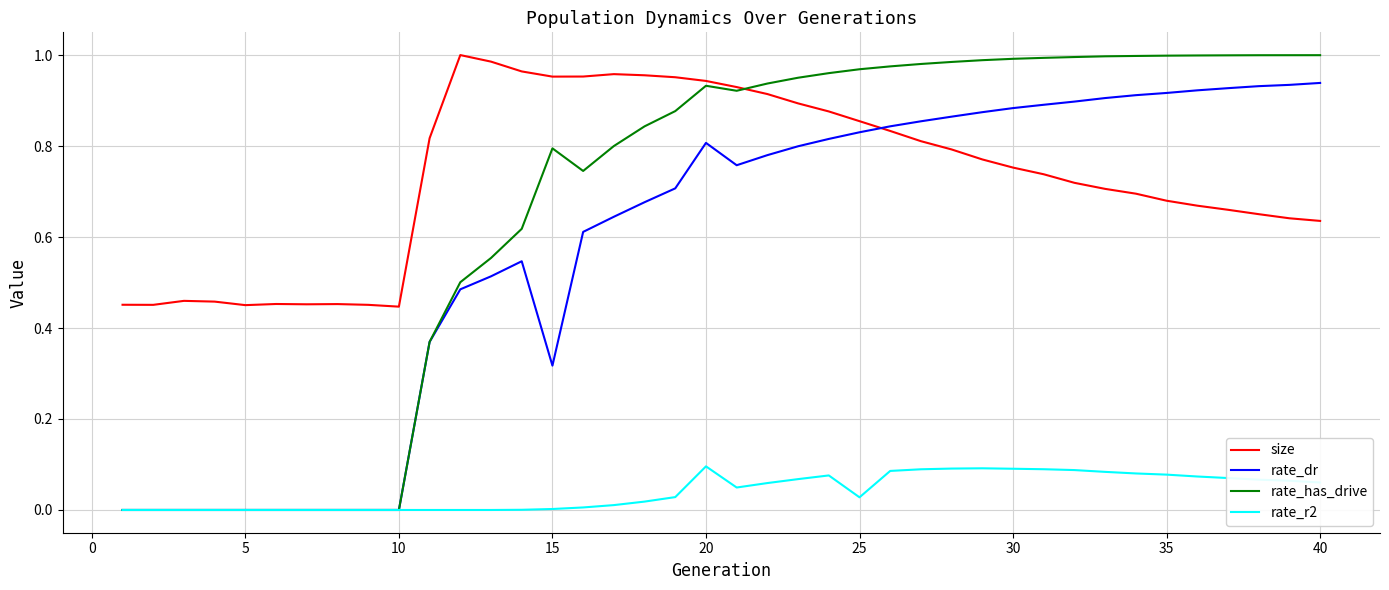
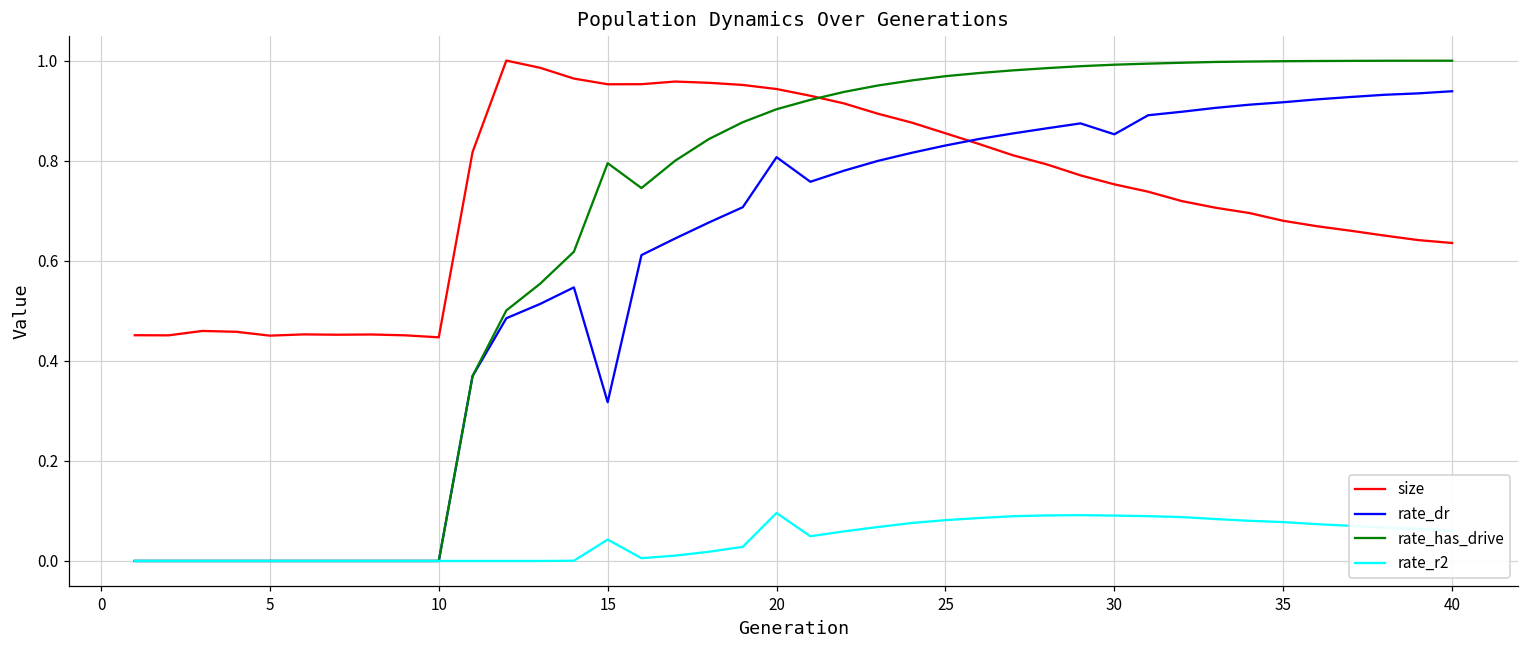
  {
    "size": {
      "5": 0.45,
      "10": 0.45,
      "15": 0.95,
      "20": 0.94,
      "25": 0.85,
      "30": 0.75,
      "35": 0.68,
      "40": 0.64
    },
    "rate_dr": {
      "15": 0.32,
      "20": 0.81,
      "25": 0.83,
-     "30": 0.88,
+     "30": 0.85,
      "35": 0.92,
      "40": 0.94
    },
    "rate_has_drive": {
      "15": 0.79,
-     "20": 0.93,
+     "20": 0.90,
      "25": 0.97,
      "30": 0.99,
      "35": 1.00,
      "40": 1.00
    },
    "rate_r2": {
-     "15": 0.00,
+     "15": 0.04,
      "20": 0.10,
-     "25": 0.03,
+     "25": 0.08,
      "30": 0.09,
      "35": 0.08
    }
  }
